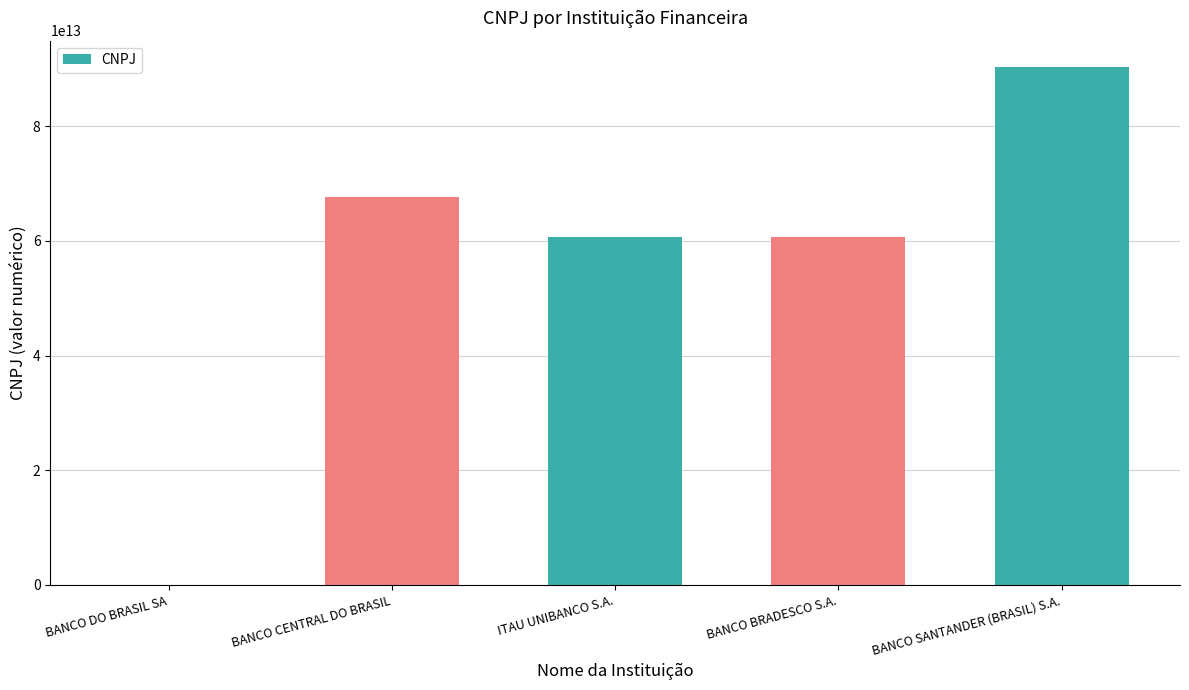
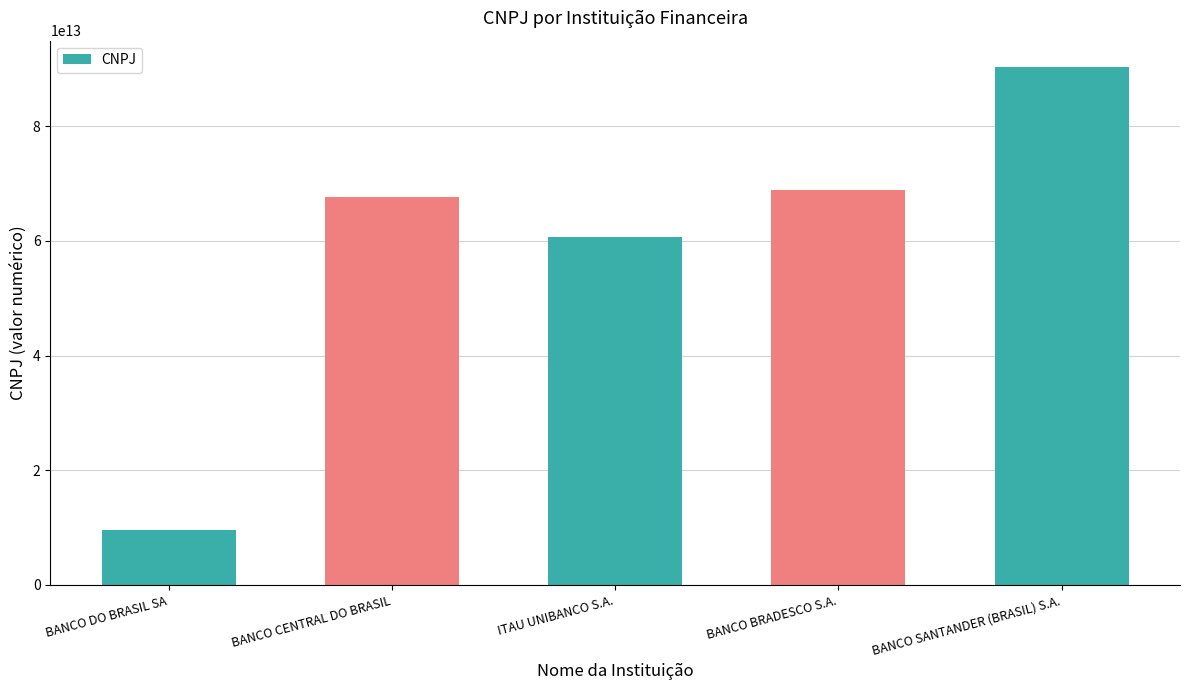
  {
-   "BANCO DO BRASIL SA": 0,
+   "BANCO DO BRASIL SA": 10000000000000,
    "BANCO CENTRAL DO BRASIL": 68000000000000,
    "ITAU UNIBANCO S.A.": 61000000000000,
-   "BANCO BRADESCO S.A.": 61000000000000,
+   "BANCO BRADESCO S.A.": 69000000000000,
    "BANCO SANTANDER (BRASIL) S.A.": 90000000000000
  }
